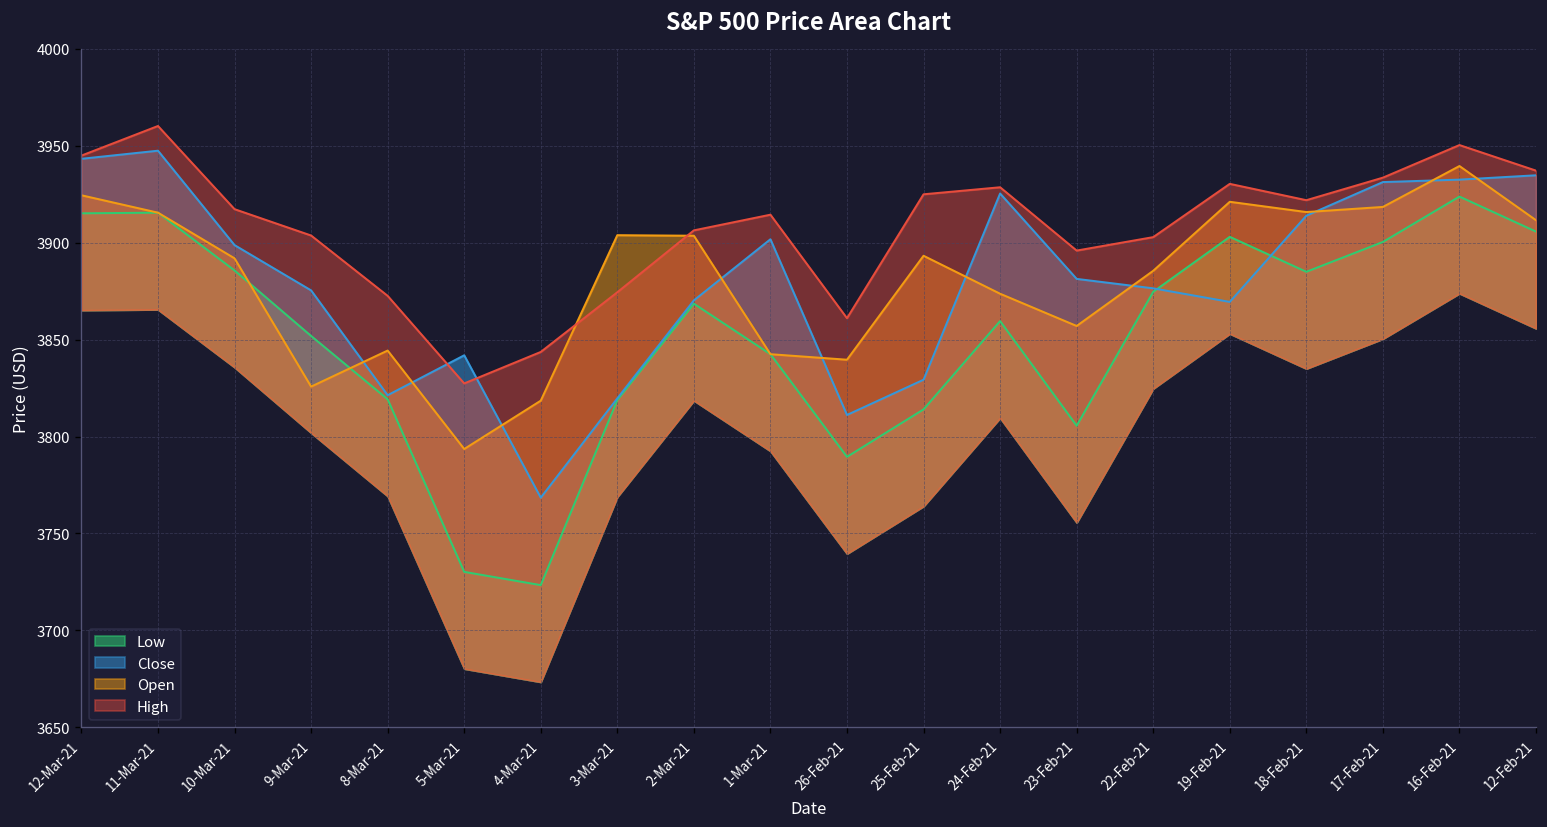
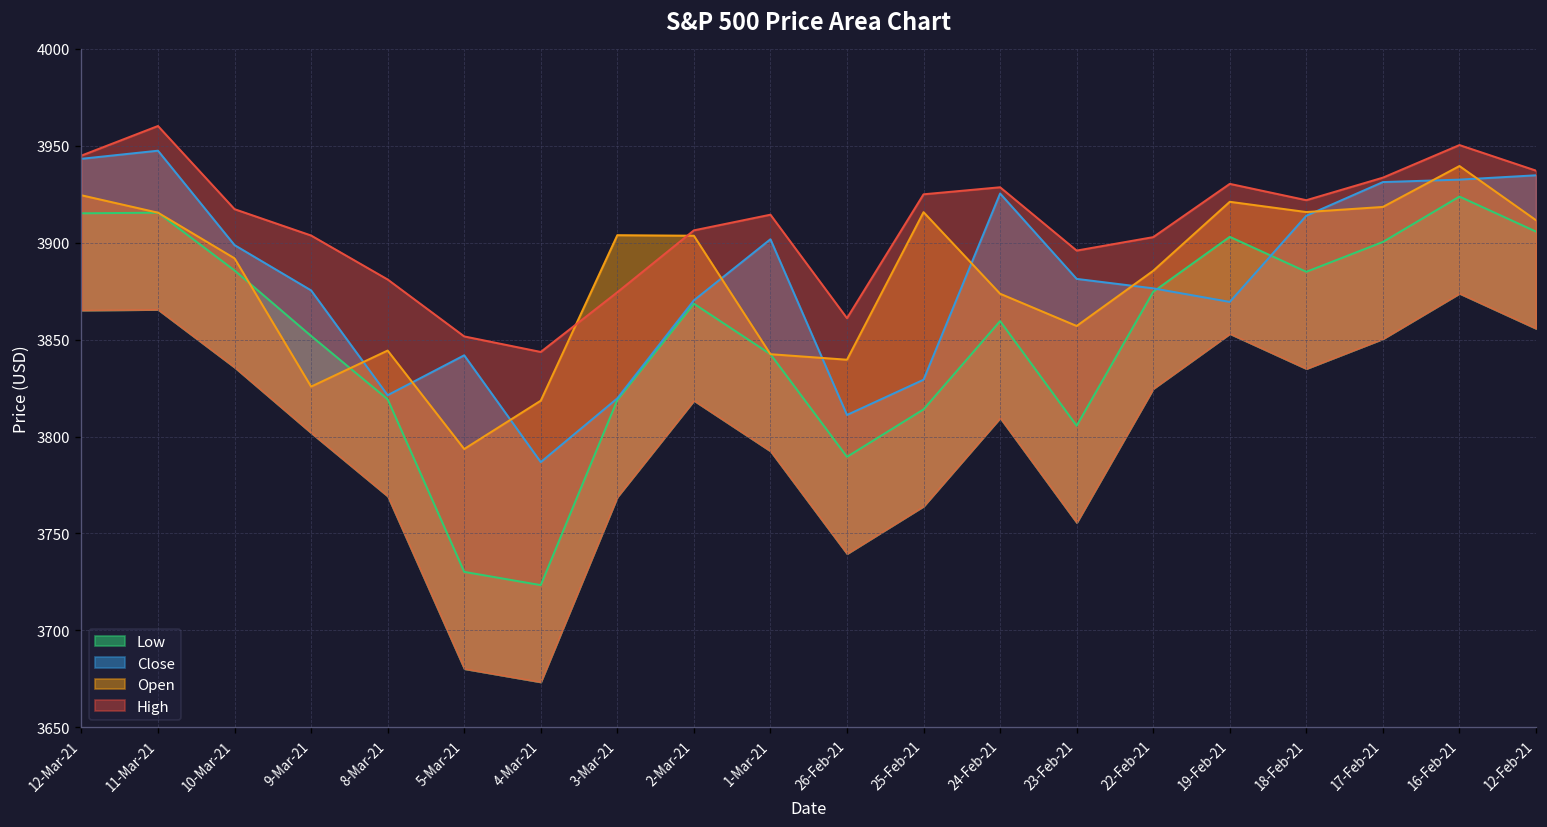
  {
    "Low": {
      "12-Mar-21": 3915,
      "10-Mar-21": 3886,
      "9-Mar-21": 3852,
      "8-Mar-21": 3819,
      "5-Mar-21": 3730,
      "4-Mar-21": 3723,
      "2-Mar-21": 3869,
      "26-Feb-21": 3790,
      "25-Feb-21": 3814,
      "24-Feb-21": 3860,
      "23-Feb-21": 3806,
      "22-Feb-21": 3875,
      "19-Feb-21": 3903,
      "18-Feb-21": 3885,
      "17-Feb-21": 3900,
      "16-Feb-21": 3924,
      "12-Feb-21": 3906
    },
    "Close": {
      "12-Mar-21": 3943,
      "11-Mar-21": 3948,
      "10-Mar-21": 3899,
      "9-Mar-21": 3875,
      "8-Mar-21": 3821,
      "5-Mar-21": 3842,
-     "4-Mar-21": 3768,
+     "4-Mar-21": 3787,
      "2-Mar-21": 3870,
      "1-Mar-21": 3902,
      "26-Feb-21": 3811,
      "25-Feb-21": 3829,
      "24-Feb-21": 3925,
      "23-Feb-21": 3881,
      "22-Feb-21": 3877,
      "19-Feb-21": 3869,
      "18-Feb-21": 3914,
      "17-Feb-21": 3931,
      "16-Feb-21": 3933,
      "12-Feb-21": 3935
    },
    "Open": {
      "12-Mar-21": 3925,
      "10-Mar-21": 3892,
      "9-Mar-21": 3826,
      "8-Mar-21": 3844,
      "5-Mar-21": 3794,
      "4-Mar-21": 3819,
      "3-Mar-21": 3904,
      "2-Mar-21": 3904,
      "26-Feb-21": 3840,
-     "25-Feb-21": 3893,
+     "25-Feb-21": 3916,
      "24-Feb-21": 3874,
      "23-Feb-21": 3857,
      "22-Feb-21": 3886,
      "19-Feb-21": 3921,
      "18-Feb-21": 3916,
      "17-Feb-21": 3919,
      "16-Feb-21": 3940,
      "12-Feb-21": 3912
    },
    "High": {
      "12-Mar-21": 3945,
      "11-Mar-21": 3960,
      "10-Mar-21": 3917,
      "9-Mar-21": 3904,
-     "8-Mar-21": 3873,
-     "5-Mar-21": 3827,
+     "8-Mar-21": 3881,
+     "5-Mar-21": 3852,
      "4-Mar-21": 3844,
      "3-Mar-21": 3874,
      "2-Mar-21": 3906,
      "1-Mar-21": 3915,
      "26-Feb-21": 3861,
      "25-Feb-21": 3925,
      "24-Feb-21": 3929,
      "23-Feb-21": 3896,
      "22-Feb-21": 3903,
      "19-Feb-21": 3930,
      "18-Feb-21": 3922,
      "17-Feb-21": 3934,
      "16-Feb-21": 3950,
      "12-Feb-21": 3937
    }
  }
